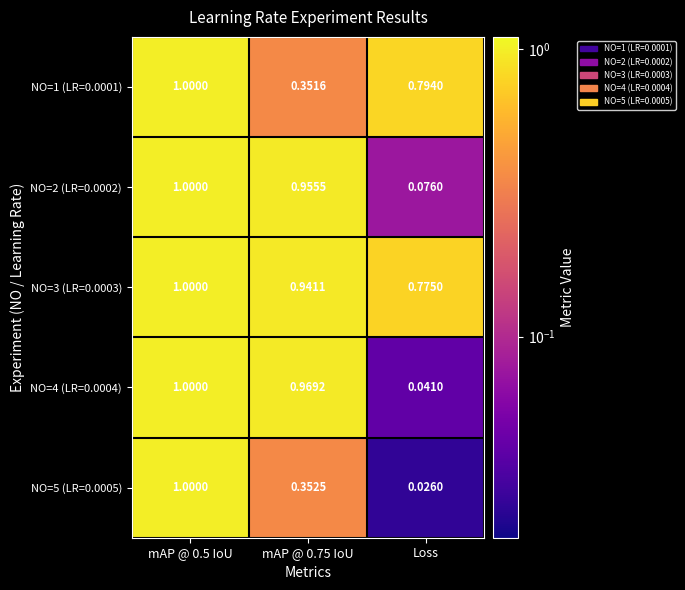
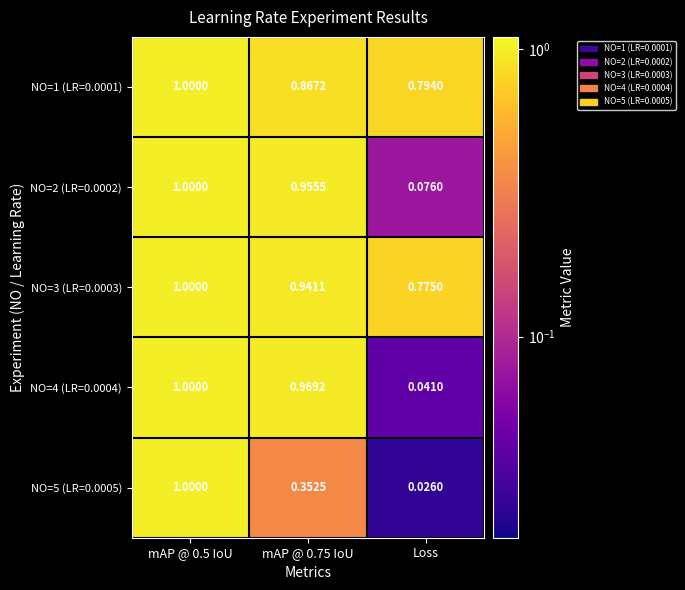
  {
    "NO=1 (LR=0.0001)": {
      "mAP @ 0.5 IoU": 1.0000,
-     "mAP @ 0.75 IoU": 0.3516,
+     "mAP @ 0.75 IoU": 0.8672,
      "Loss": 0.7940
    },
    "NO=2 (LR=0.0002)": {
      "mAP @ 0.5 IoU": 1.0000,
      "mAP @ 0.75 IoU": 0.9555,
      "Loss": 0.0760
    },
    "NO=3 (LR=0.0003)": {
      "mAP @ 0.5 IoU": 1.0000,
      "mAP @ 0.75 IoU": 0.9411,
      "Loss": 0.7750
    },
    "NO=4 (LR=0.0004)": {
      "mAP @ 0.5 IoU": 1.0000,
      "mAP @ 0.75 IoU": 0.9692,
      "Loss": 0.0410
    },
    "NO=5 (LR=0.0005)": {
      "mAP @ 0.5 IoU": 1.0000,
      "mAP @ 0.75 IoU": 0.3525,
      "Loss": 0.0260
    }
  }
